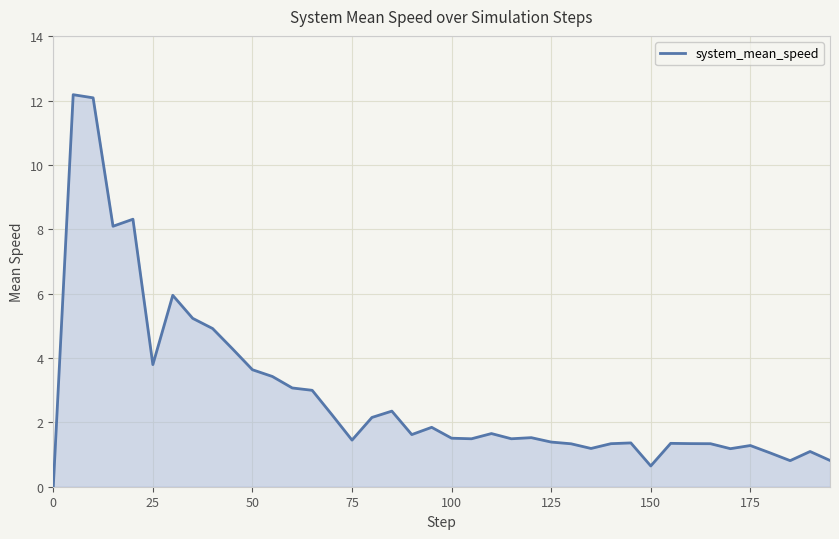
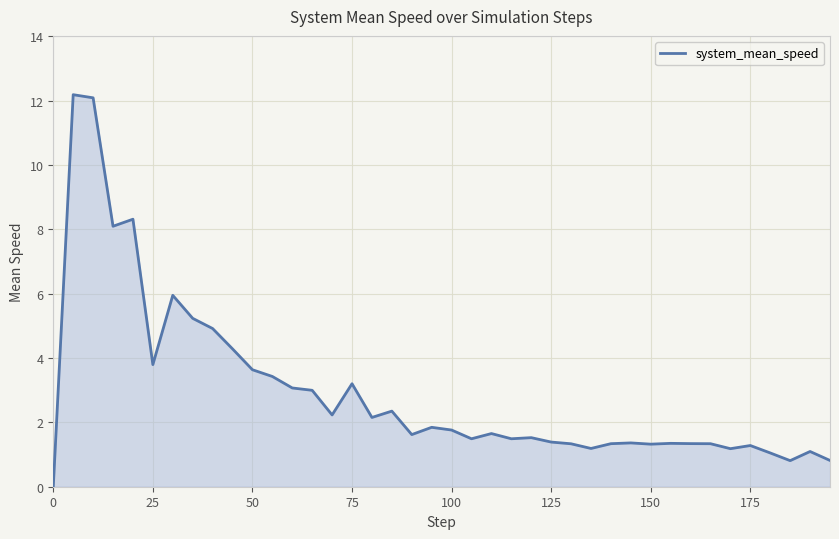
  {
    "0": 0.0,
    "25": 3.8,
    "50": 3.6,
-   "75": 1.4,
-   "100": 1.5,
+   "75": 3.2,
+   "100": 1.8,
    "125": 1.4,
-   "150": 0.6,
+   "150": 1.3,
    "175": 1.3
  }
